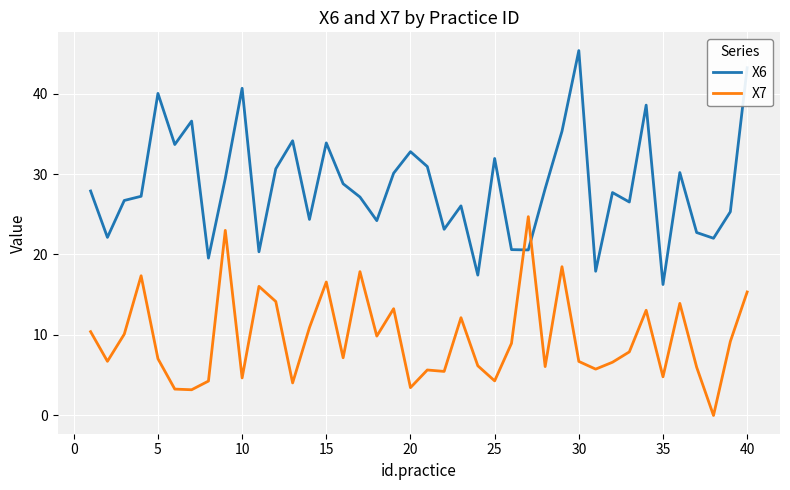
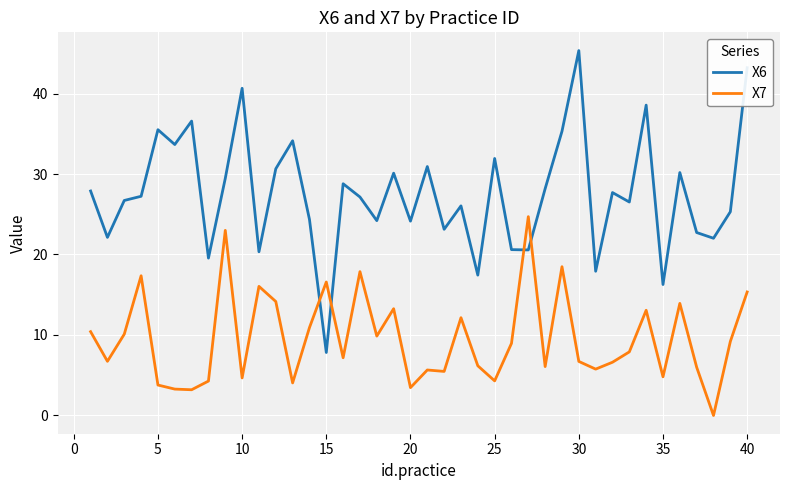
  {
    "X6": {
-     "5": 40,
+     "5": 36,
      "10": 41,
-     "15": 34,
-     "20": 33,
+     "15": 8,
+     "20": 24,
      "25": 32,
      "30": 45,
      "35": 16
    },
    "X7": {
-     "5": 7,
+     "5": 4,
      "10": 5,
      "15": 17,
      "20": 3,
      "25": 4,
      "30": 7,
      "35": 5,
      "40": 15
    }
  }
